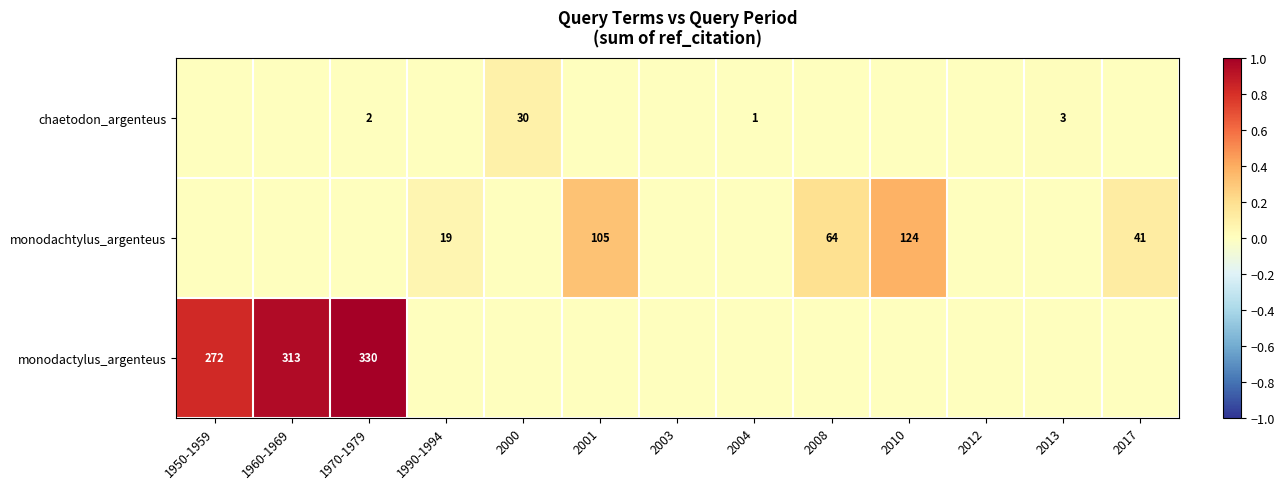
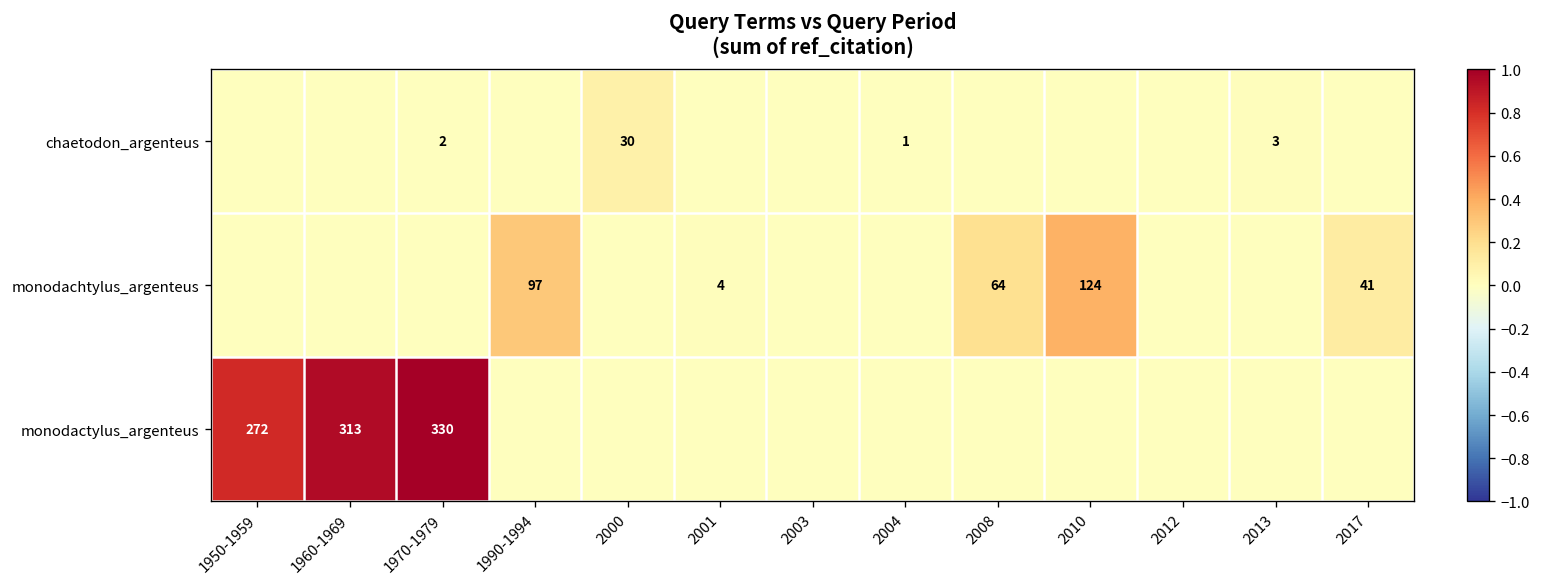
  {
    "chaetodon_argenteus": {
      "1970-1979": 2,
      "2000": 30,
      "2004": 1,
      "2013": 3
    },
    "monodachtylus_argenteus": {
-     "1990-1994": 19,
-     "2001": 105,
+     "1990-1994": 97,
+     "2001": 4,
      "2008": 64,
      "2010": 124,
      "2017": 41
    },
    "monodactylus_argenteus": {
      "1950-1959": 272,
      "1960-1969": 313,
      "1970-1979": 330
    }
  }
